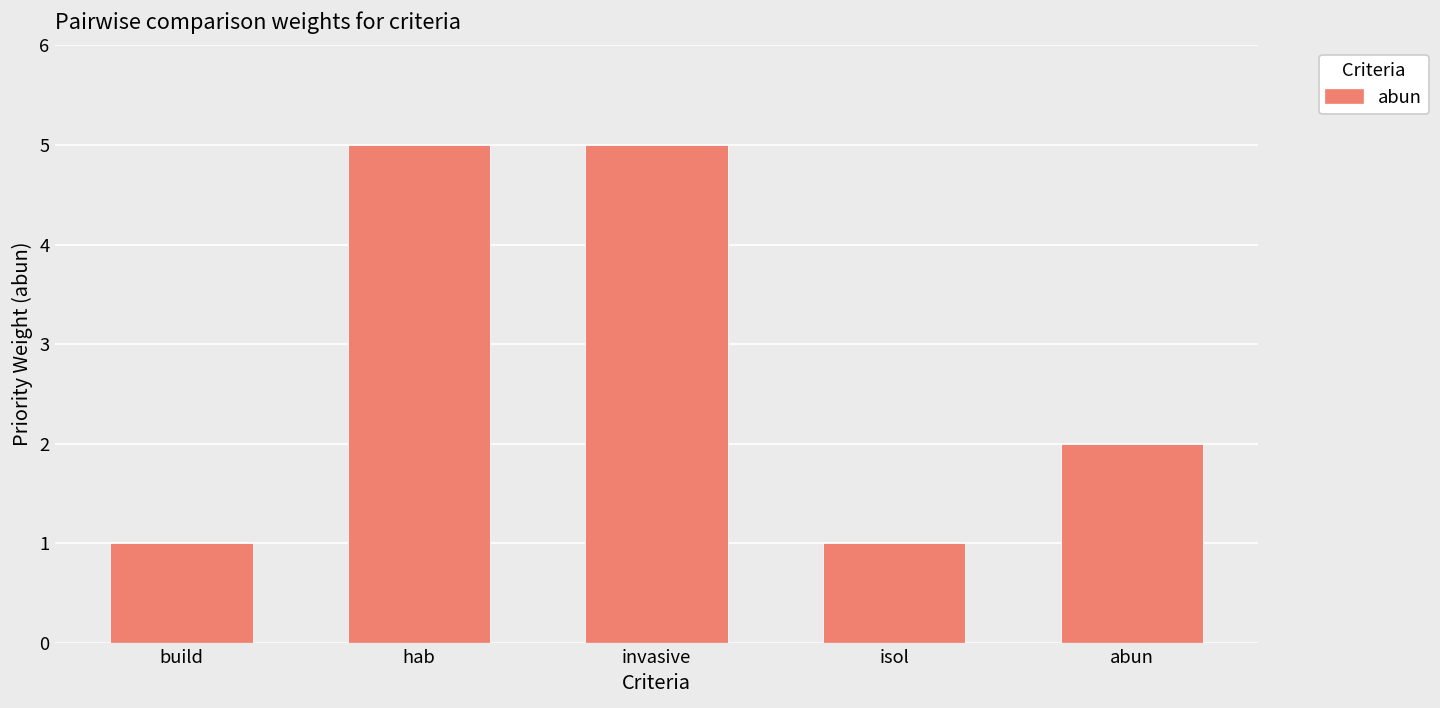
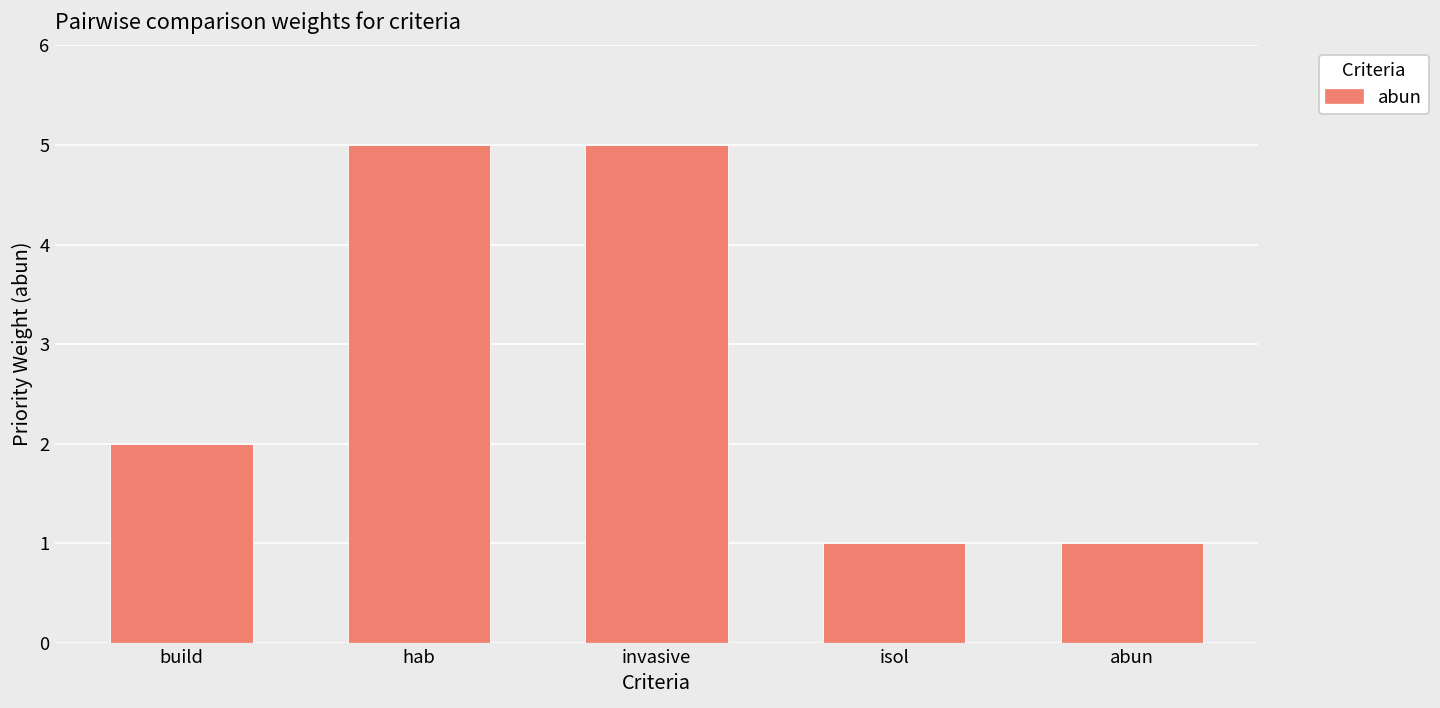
  {
-   "build": 1,
+   "build": 2,
    "hab": 5,
    "invasive": 5,
    "isol": 1,
-   "abun": 2
+   "abun": 1
  }
